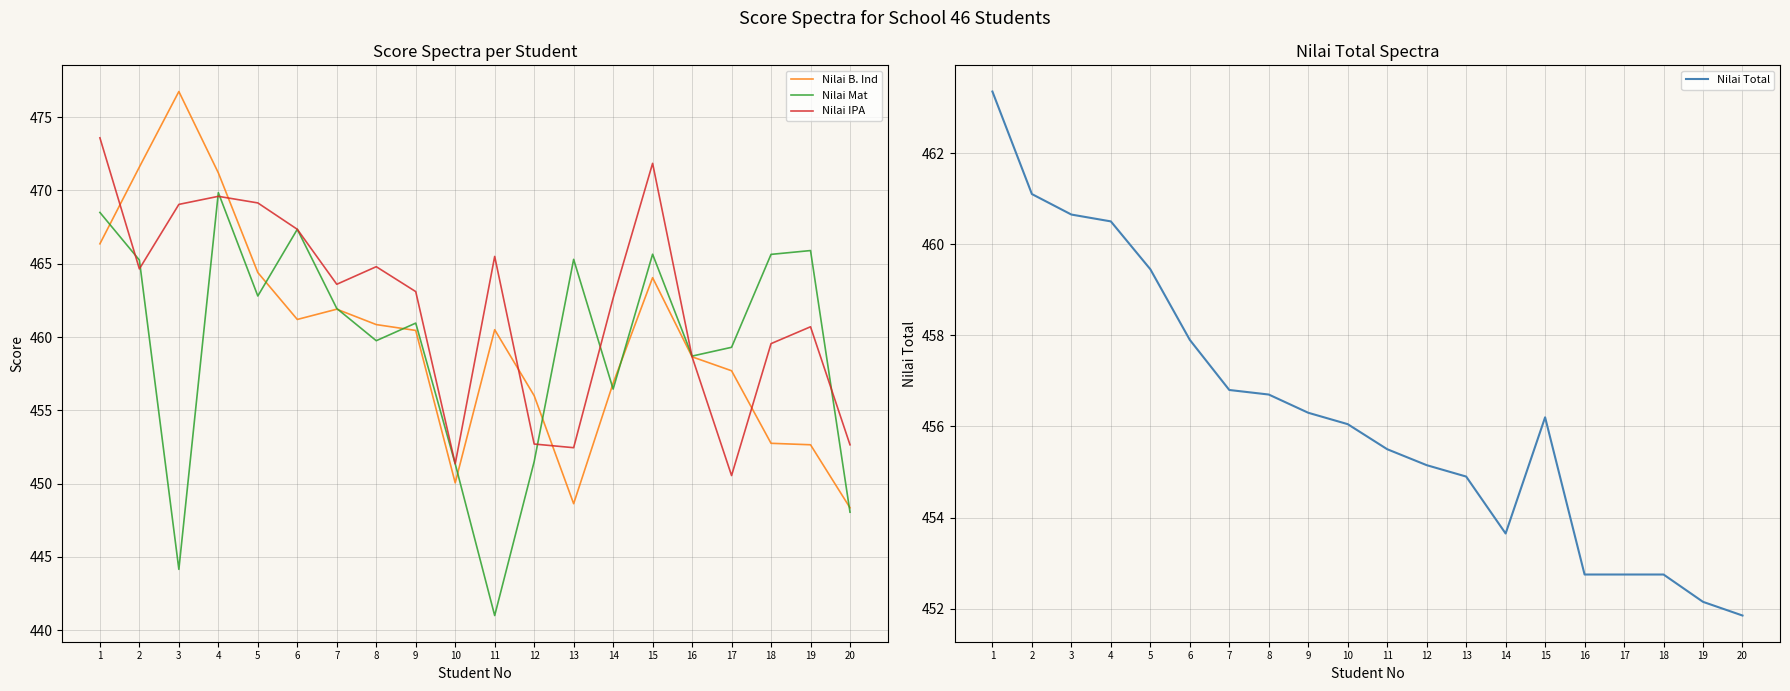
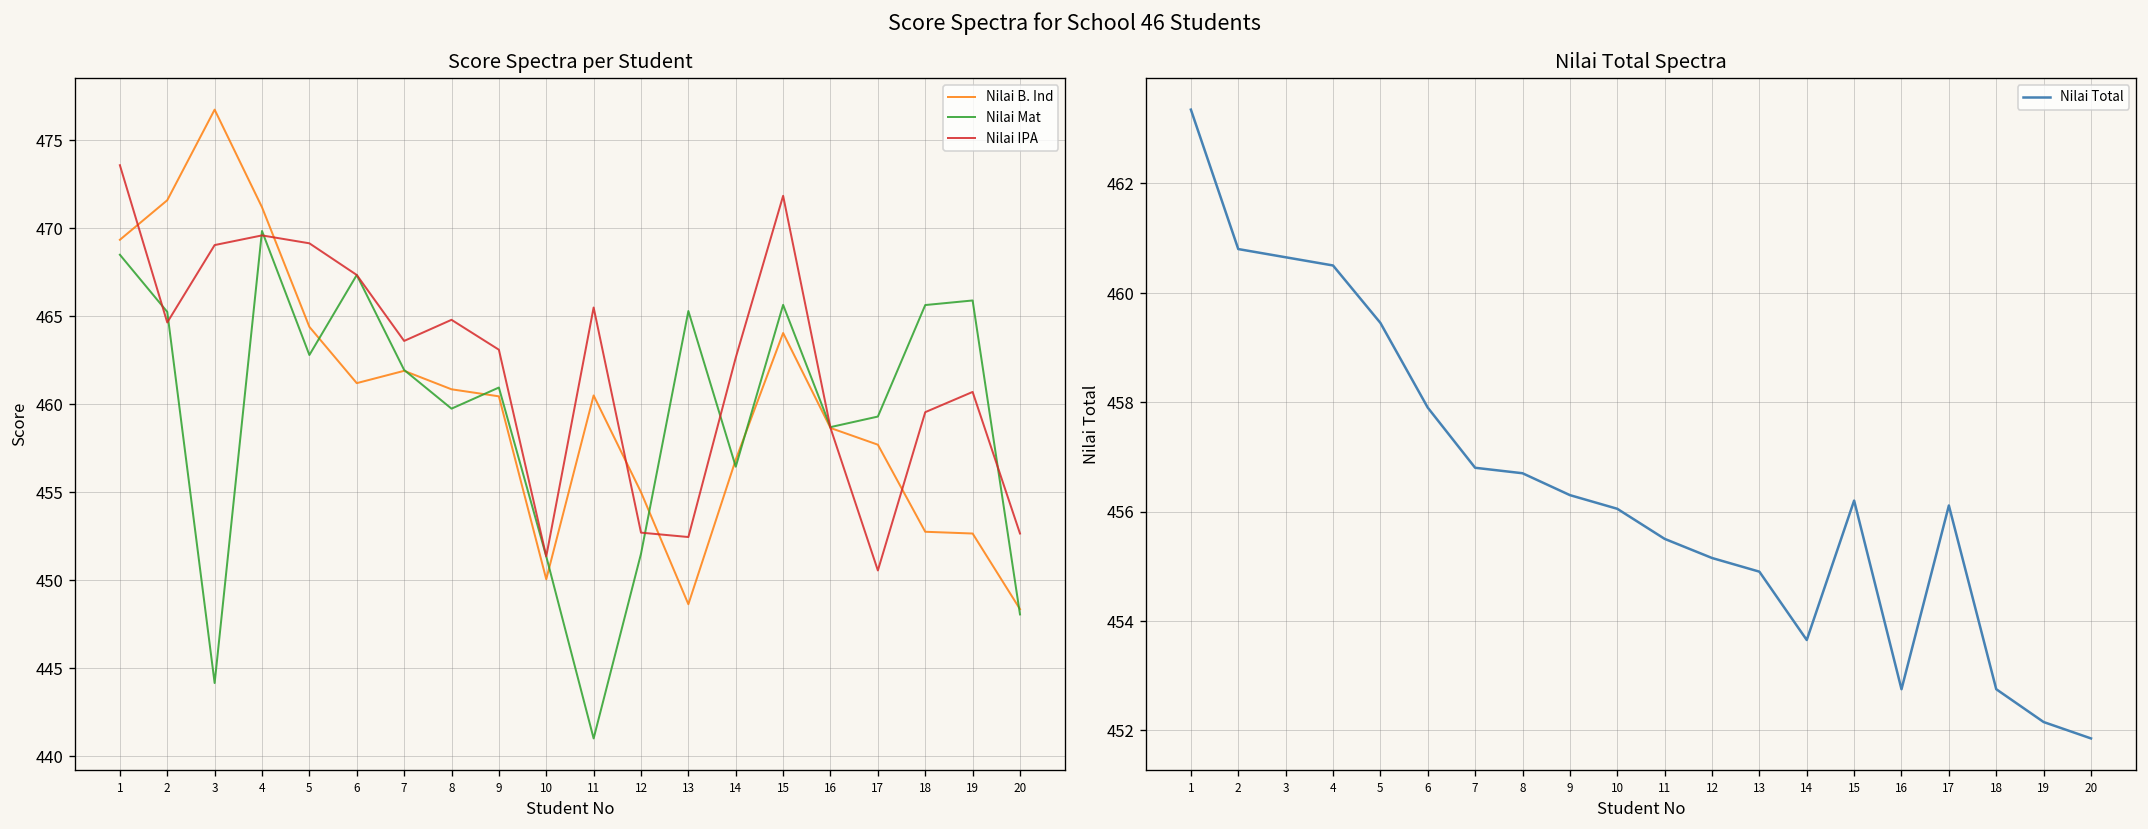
  {
    "Score Spectra per Student": {
      "Nilai B. Ind": {
-       "1": 466.4,
+       "1": 469.4,
        "2": 471.6,
        "3": 476.8,
        "4": 471.2,
        "5": 464.4,
        "6": 461.2,
        "8": 460.9,
        "9": 460.5,
        "10": 450.1,
        "11": 460.5,
-       "12": 456,
+       "12": 455,
        "13": 448.6,
        "14": 456.9,
        "15": 464.1,
        "17": 457.7,
        "18": 452.8,
        "19": 452.7,
        "20": 448.4
      },
      "Nilai Mat": {
        "1": 468.5,
        "2": 465.3,
        "3": 444.2,
        "4": 469.9,
        "5": 462.8,
        "8": 459.8,
        "9": 461.0,
        "11": 441.0,
        "12": 451.5,
        "13": 465.3,
        "14": 456.5,
        "15": 465.7,
        "17": 459.3,
        "18": 465.6,
        "19": 465.9,
        "20": 448.1
      },
      "Nilai IPA": {
        "1": 473.6,
        "2": 464.7,
        "3": 469.1,
        "4": 469.6,
        "5": 469.2,
        "7": 463.6,
        "8": 464.8,
        "9": 463.1,
        "11": 465.5,
        "12": 452.7,
        "13": 452.5,
        "14": 462.7,
        "15": 471.9,
        "17": 450.6,
        "18": 459.6,
        "19": 460.7,
        "20": 452.7
      }
    },
    "Nilai Total Spectra": {
      "1": 463.4,
-     "2": 461.1,
+     "2": 460.8,
      "3": 460.7,
      "4": 460.5,
      "5": 459.5,
      "6": 457.9,
      "7": 456.8,
      "8": 456.7,
      "9": 456.3,
      "10": 456.1,
      "11": 455.5,
      "12": 455.2,
      "13": 454.9,
      "14": 453.7,
      "15": 456.2,
      "16": 452.8,
-     "17": 452.8,
+     "17": 456.1,
      "18": 452.8,
      "19": 452.2,
      "20": 451.9
    }
  }
